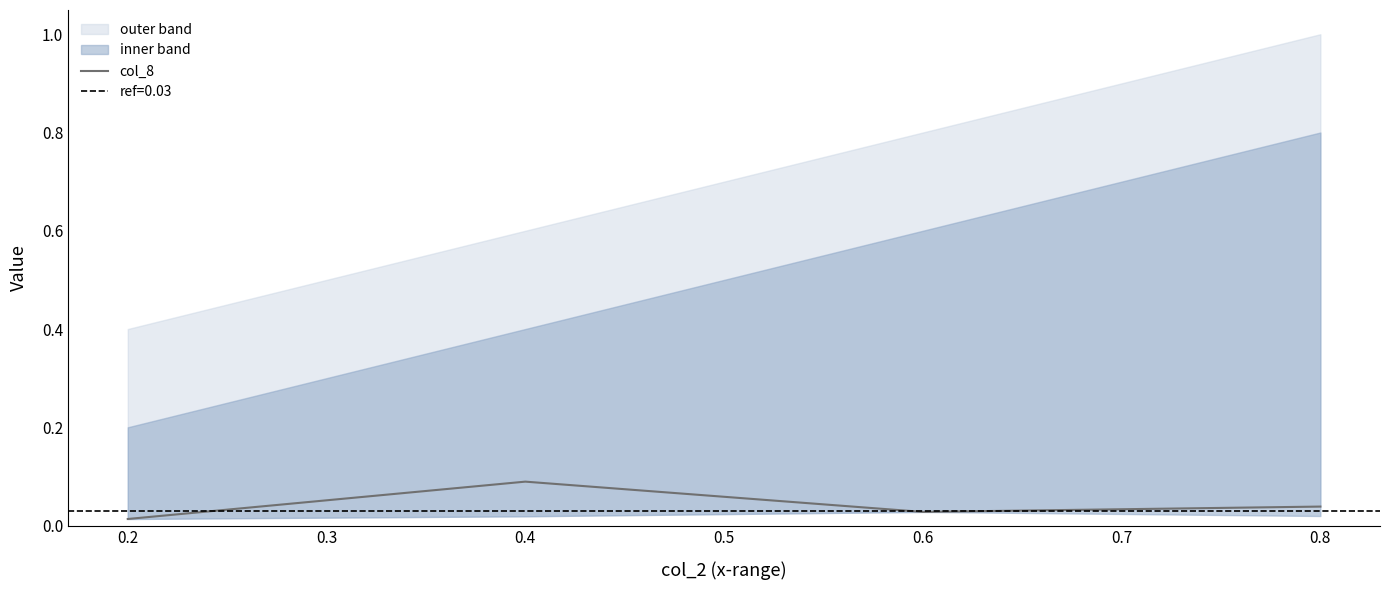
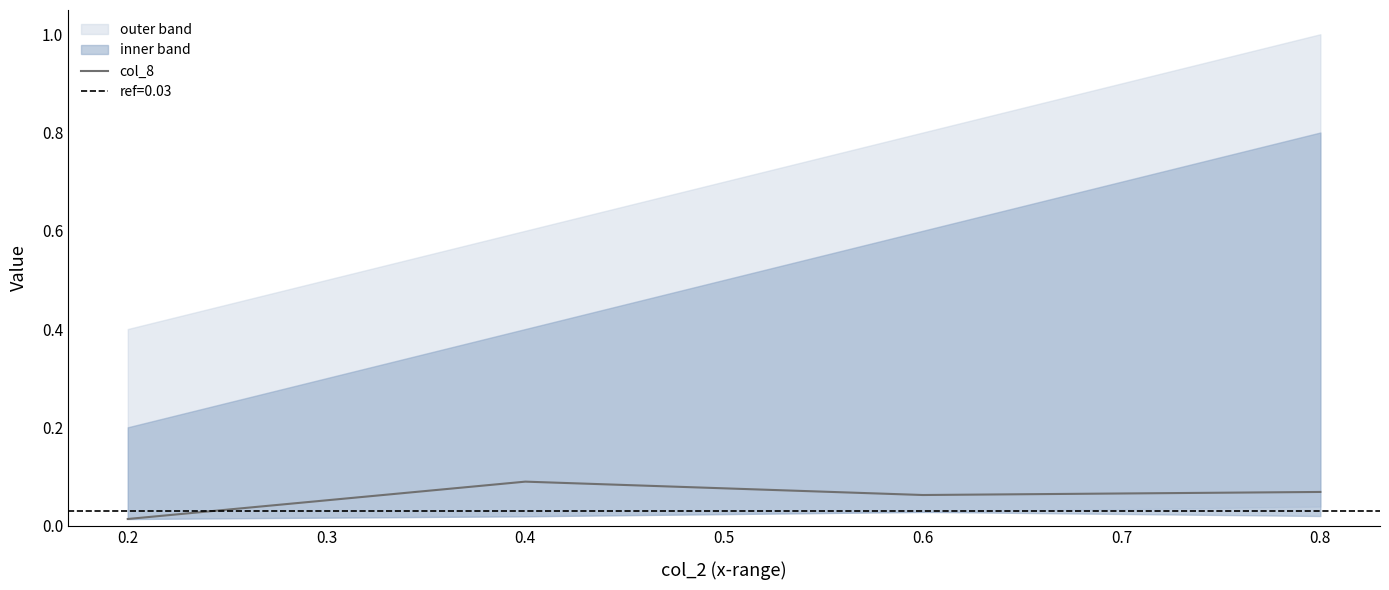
  {
    "col_8": {
      "0.2": 0.01,
      "0.4": 0.09,
-     "0.6": 0.03,
-     "0.8": 0.04
+     "0.6": 0.06,
+     "0.8": 0.07
    }
  }
